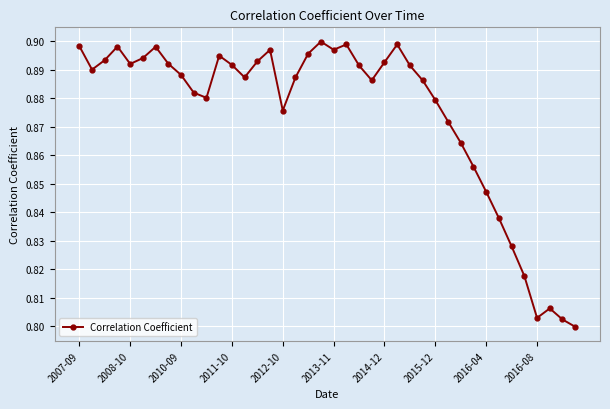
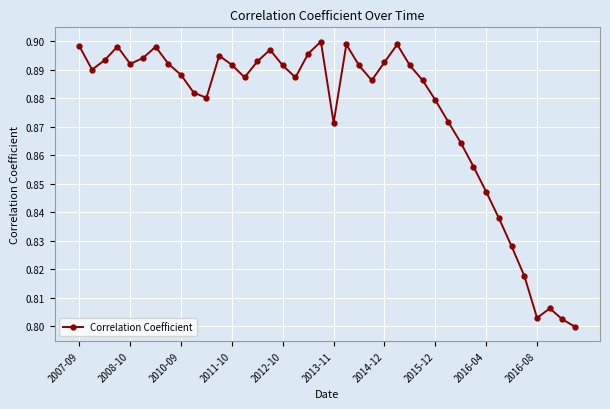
  {
    "2007-09": 0.898,
    "2008-10": 0.892,
    "2010-09": 0.888,
    "2011-10": 0.892,
-   "2012-10": 0.876,
-   "2013-11": 0.897,
+   "2012-10": 0.891,
+   "2013-11": 0.871,
    "2014-12": 0.893,
    "2015-12": 0.879,
    "2016-04": 0.847,
    "2016-08": 0.803
  }
